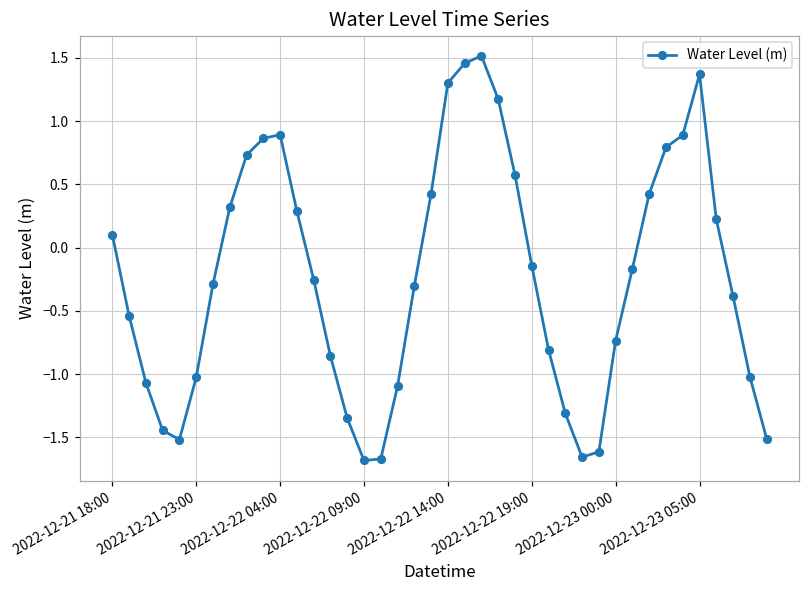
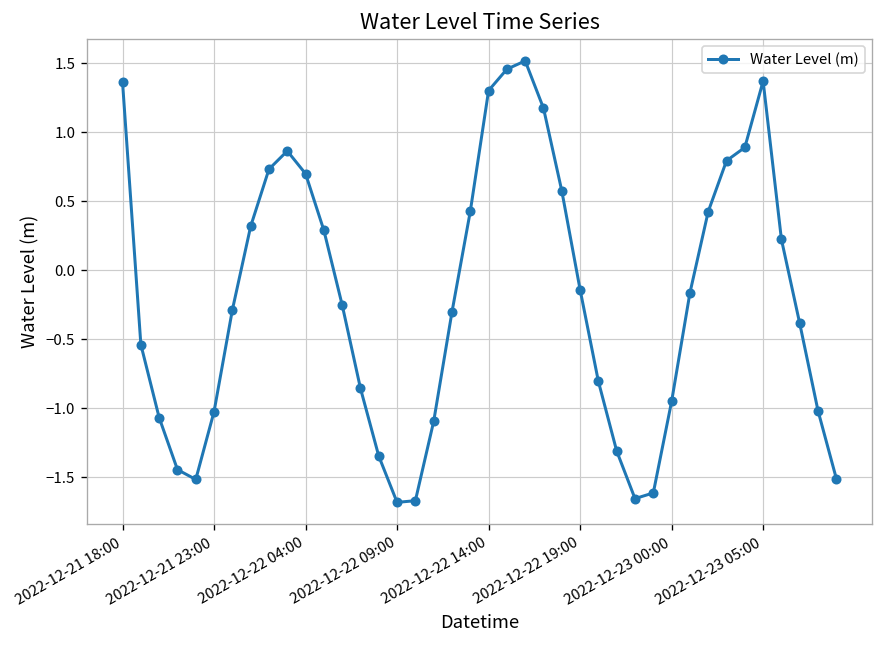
  {
-   "2022-12-21 18:00": 0.10,
+   "2022-12-21 18:00": 1.36,
    "2022-12-21 23:00": -1.02,
-   "2022-12-22 04:00": 0.89,
+   "2022-12-22 04:00": 0.70,
    "2022-12-22 09:00": -1.68,
    "2022-12-22 14:00": 1.30,
    "2022-12-22 19:00": -0.14,
-   "2022-12-23 00:00": -0.73,
+   "2022-12-23 00:00": -0.95,
    "2022-12-23 05:00": 1.37
  }
